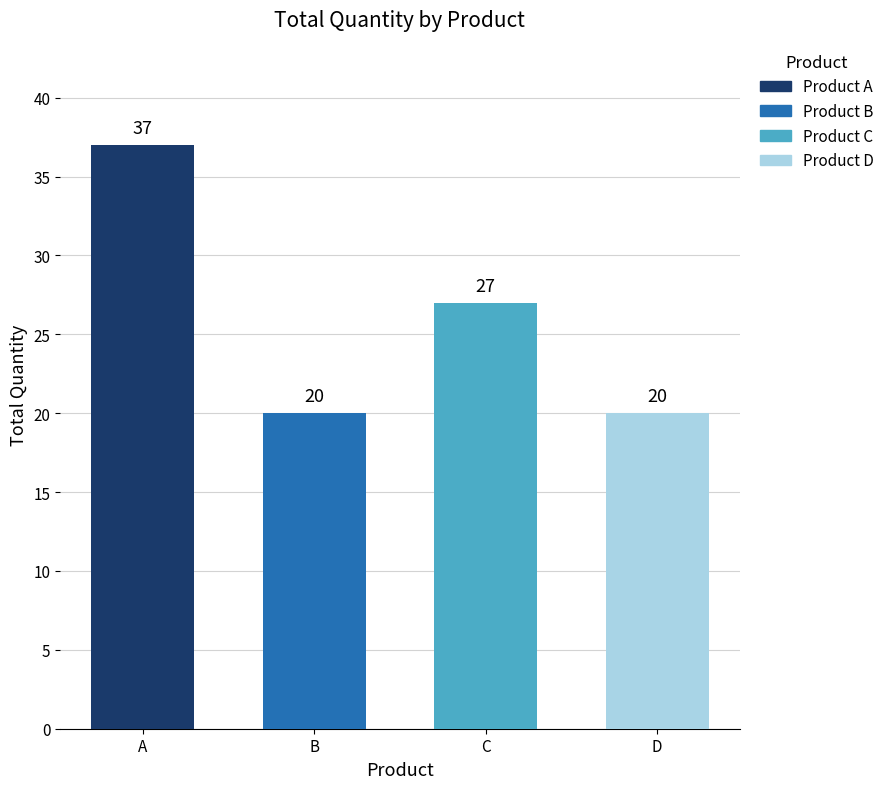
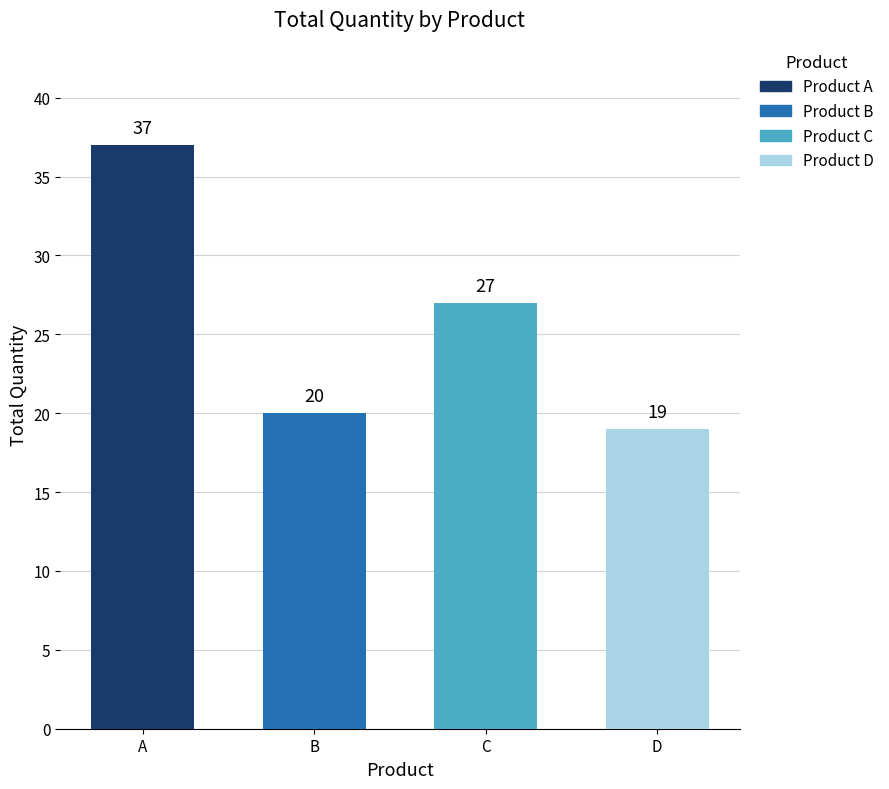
  {
    "A": 37,
    "B": 20,
    "C": 27,
-   "D": 20
+   "D": 19
  }
